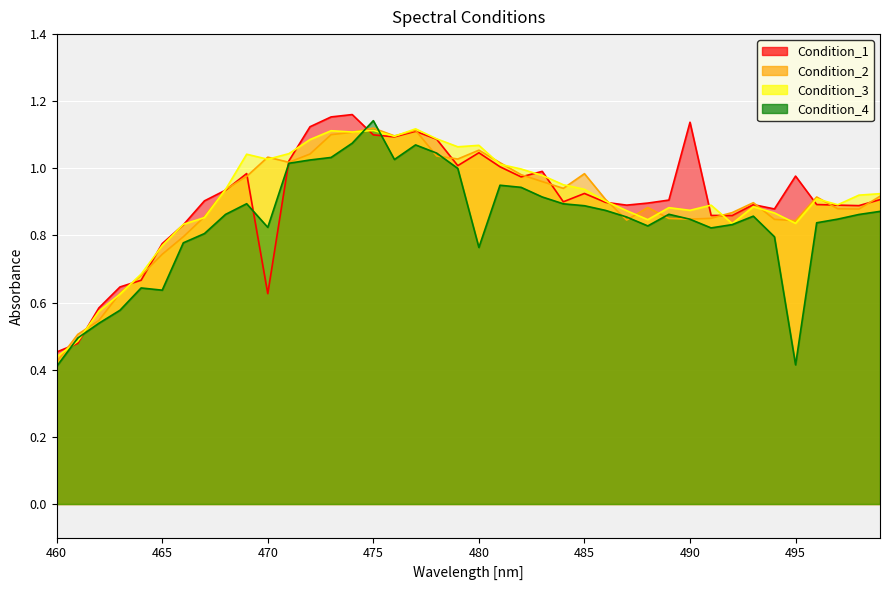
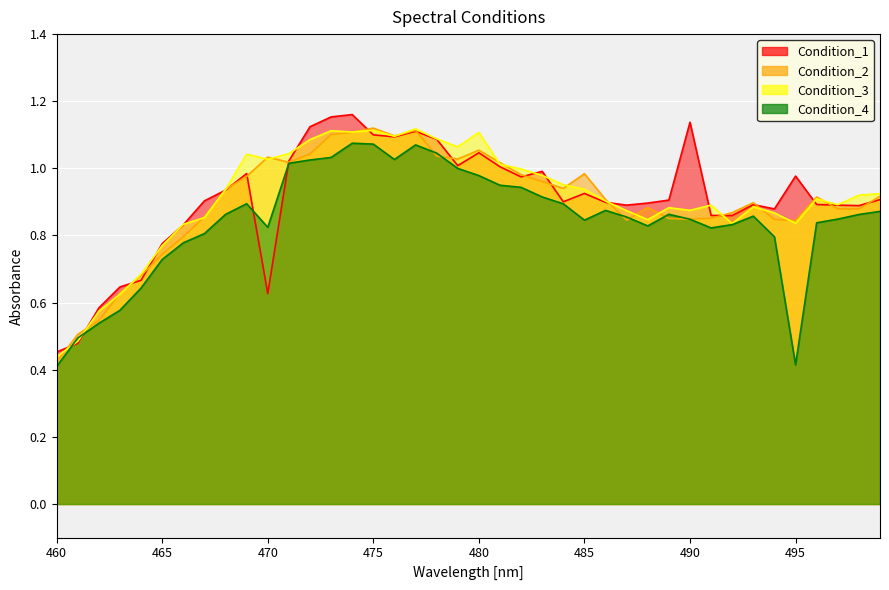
  {
    "Condition_1": {
      "460": 0.45,
      "470": 0.63,
      "475": 1.10,
      "480": 1.05,
      "485": 0.93,
      "490": 1.14,
      "495": 0.98
    },
    "Condition_2": {
      "460": 0.42,
      "465": 0.74,
      "480": 1.05,
      "485": 0.98,
      "495": 0.84
    },
    "Condition_3": {
      "460": 0.44,
-     "480": 1.07,
+     "480": 1.11,
      "485": 0.94,
      "490": 0.87,
      "495": 0.84
    },
    "Condition_4": {
      "460": 0.41,
-     "465": 0.64,
+     "465": 0.73,
      "470": 0.82,
-     "475": 1.14,
-     "480": 0.76,
-     "485": 0.89,
+     "475": 1.07,
+     "480": 0.98,
+     "485": 0.85,
      "495": 0.41
    }
  }
